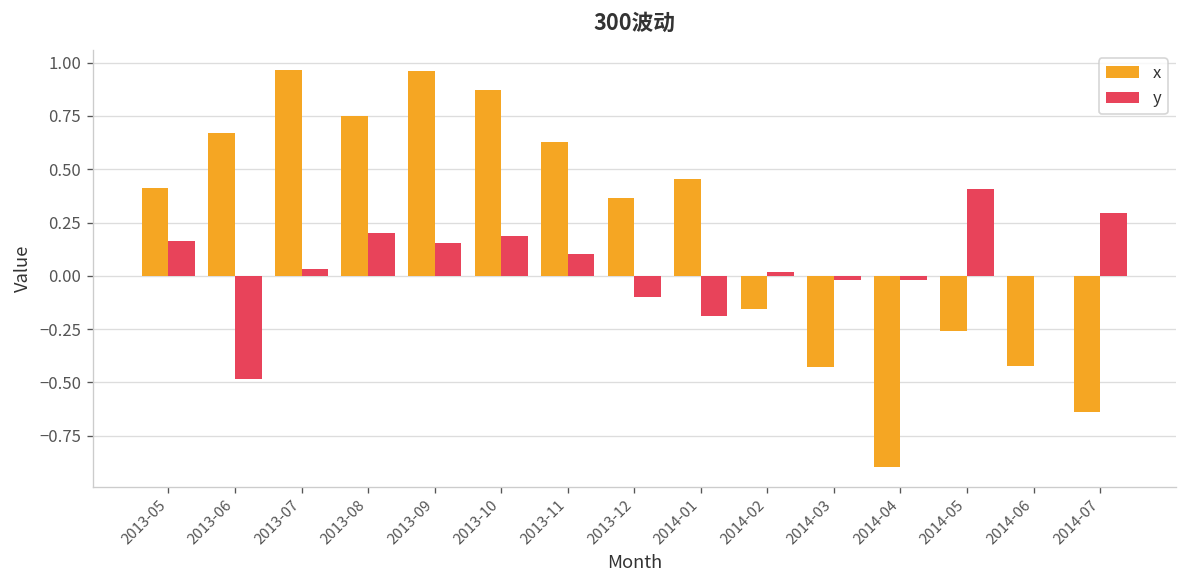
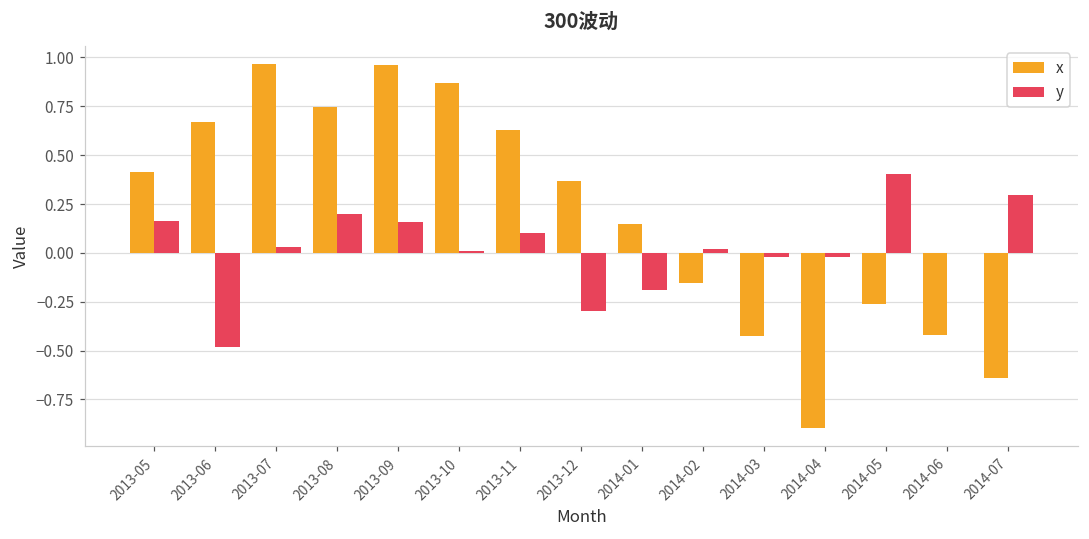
  {
    "x": {
      "2013-05": 0.41,
      "2013-06": 0.67,
      "2013-07": 0.97,
      "2013-08": 0.75,
      "2013-09": 0.96,
      "2013-10": 0.87,
      "2013-11": 0.63,
      "2013-12": 0.37,
-     "2014-01": 0.45,
+     "2014-01": 0.15,
      "2014-02": -0.16,
      "2014-03": -0.43,
      "2014-04": -0.90,
      "2014-05": -0.26,
      "2014-06": -0.42,
      "2014-07": -0.64
    },
    "y": {
      "2013-05": 0.16,
      "2013-06": -0.48,
      "2013-07": 0.03,
      "2013-08": 0.20,
      "2013-09": 0.16,
-     "2013-10": 0.19,
+     "2013-10": 0.01,
      "2013-11": 0.10,
-     "2013-12": -0.10,
+     "2013-12": -0.30,
      "2014-01": -0.19,
      "2014-02": 0.02,
      "2014-03": -0.02,
      "2014-04": -0.02,
      "2014-05": 0.41,
      "2014-07": 0.30
    }
  }
